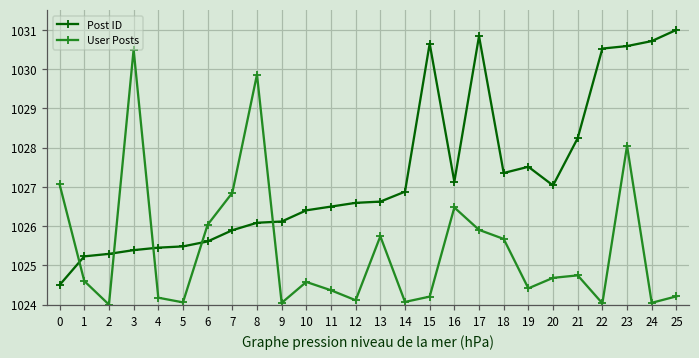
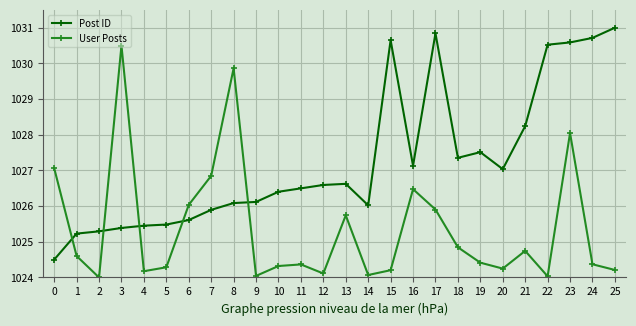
  {
    "Post ID": {
      "0": 1024.5,
      "1": 1025.2,
      "2": 1025.3,
      "3": 1025.4,
      "4": 1025.5,
      "5": 1025.5,
      "6": 1025.6,
      "7": 1025.9,
      "8": 1026.1,
      "9": 1026.1,
      "10": 1026.4,
      "11": 1026.5,
      "12": 1026.6,
      "13": 1026.6,
-     "14": 1026.9,
+     "14": 1026.0,
      "15": 1030.7,
      "16": 1027.1,
      "17": 1030.8,
      "18": 1027.4,
      "19": 1027.5,
      "20": 1027.0,
      "21": 1028.2,
      "22": 1030.5,
      "23": 1030.6,
      "24": 1030.7,
      "25": 1031.0
    },
    "User Posts": {
      "0": 1027.1,
      "1": 1024.6,
      "2": 1024.0,
      "4": 1024.2,
-     "5": 1024.1,
+     "5": 1024.3,
      "6": 1026.0,
      "7": 1026.8,
      "8": 1029.9,
      "9": 1024.0,
-     "10": 1024.6,
+     "10": 1024.3,
      "11": 1024.4,
      "12": 1024.1,
      "13": 1025.7,
      "14": 1024.1,
      "15": 1024.2,
      "16": 1026.5,
      "17": 1025.9,
-     "18": 1025.7,
+     "18": 1024.8,
      "19": 1024.4,
-     "20": 1024.7,
+     "20": 1024.2,
      "21": 1024.7,
      "22": 1024.0,
      "23": 1028.0,
-     "24": 1024.0,
+     "24": 1024.4,
      "25": 1024.2
    }
  }
